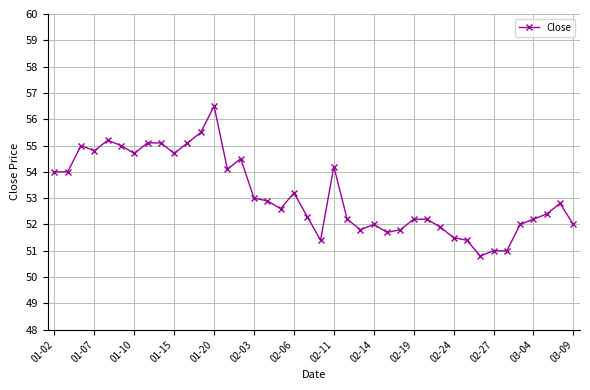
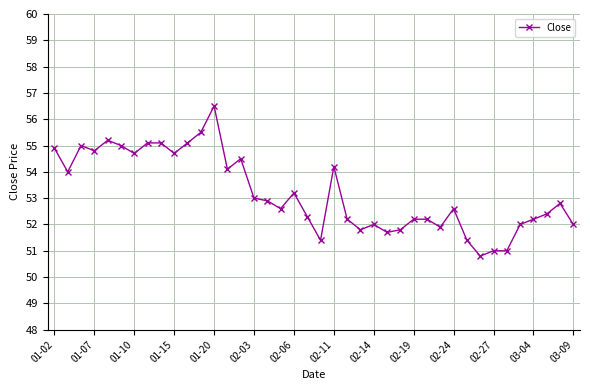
  {
-   "01-02": 54.0,
+   "01-02": 54.9,
    "01-07": 54.8,
    "01-10": 54.7,
    "01-15": 54.7,
    "01-20": 56.5,
    "02-03": 53.0,
    "02-06": 53.2,
    "02-11": 54.2,
    "02-14": 52.0,
    "02-19": 52.2,
-   "02-24": 51.5,
+   "02-24": 52.6,
    "02-27": 51.0,
    "03-04": 52.2,
    "03-09": 52.0
  }
